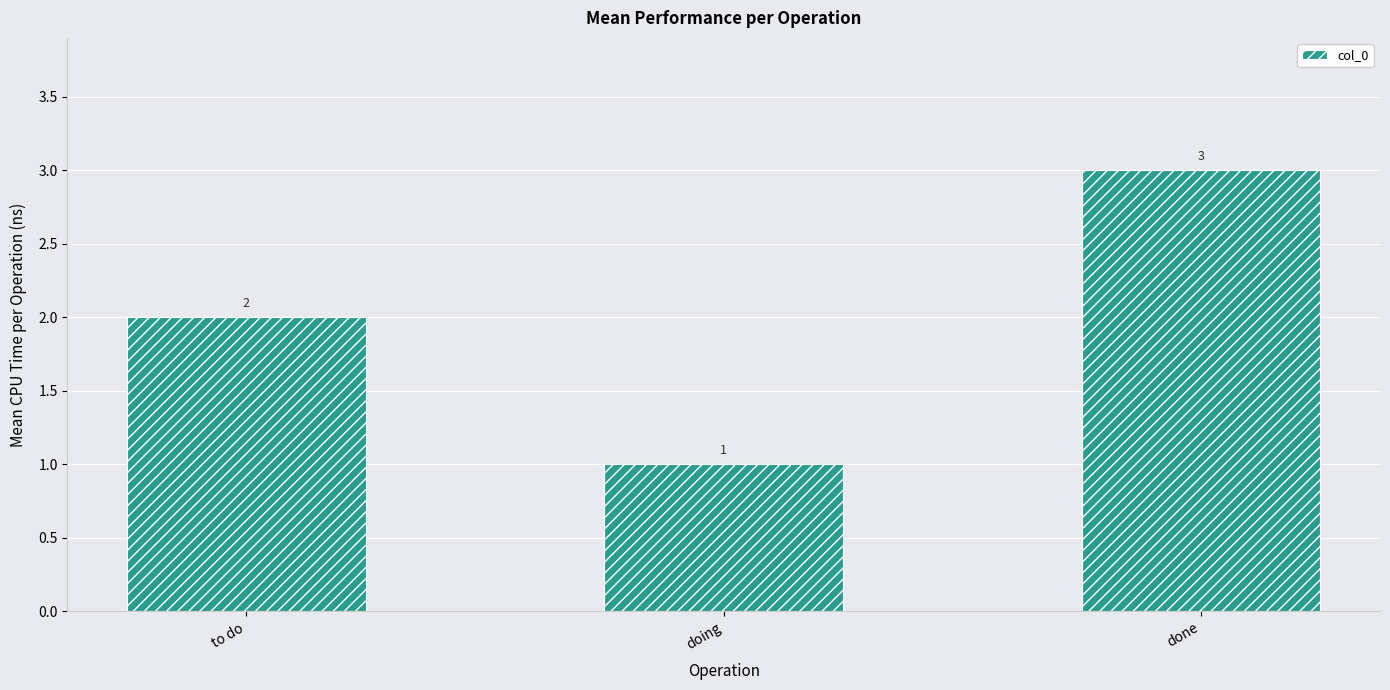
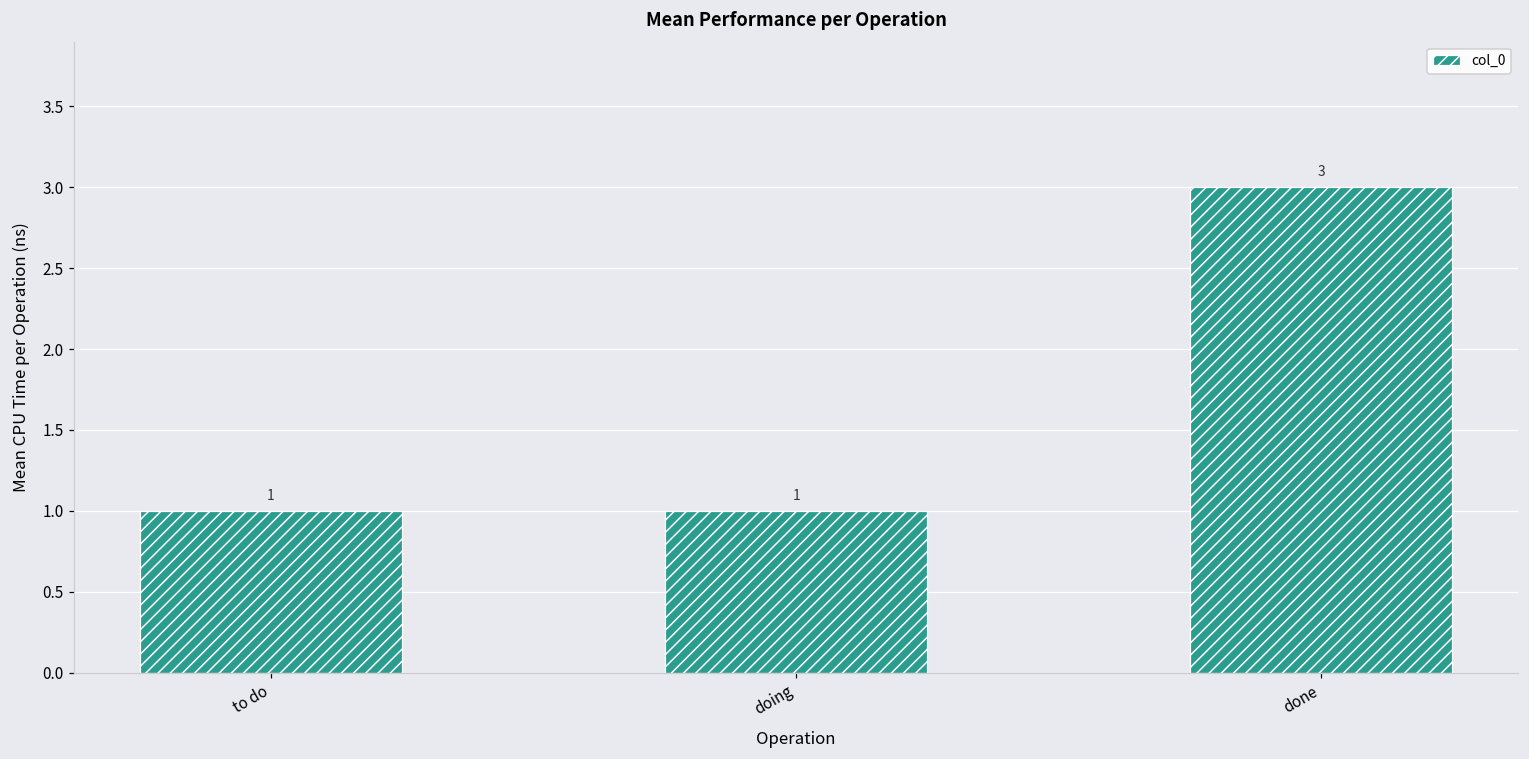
  {
-   "to do": 2,
+   "to do": 1,
    "doing": 1,
    "done": 3
  }
